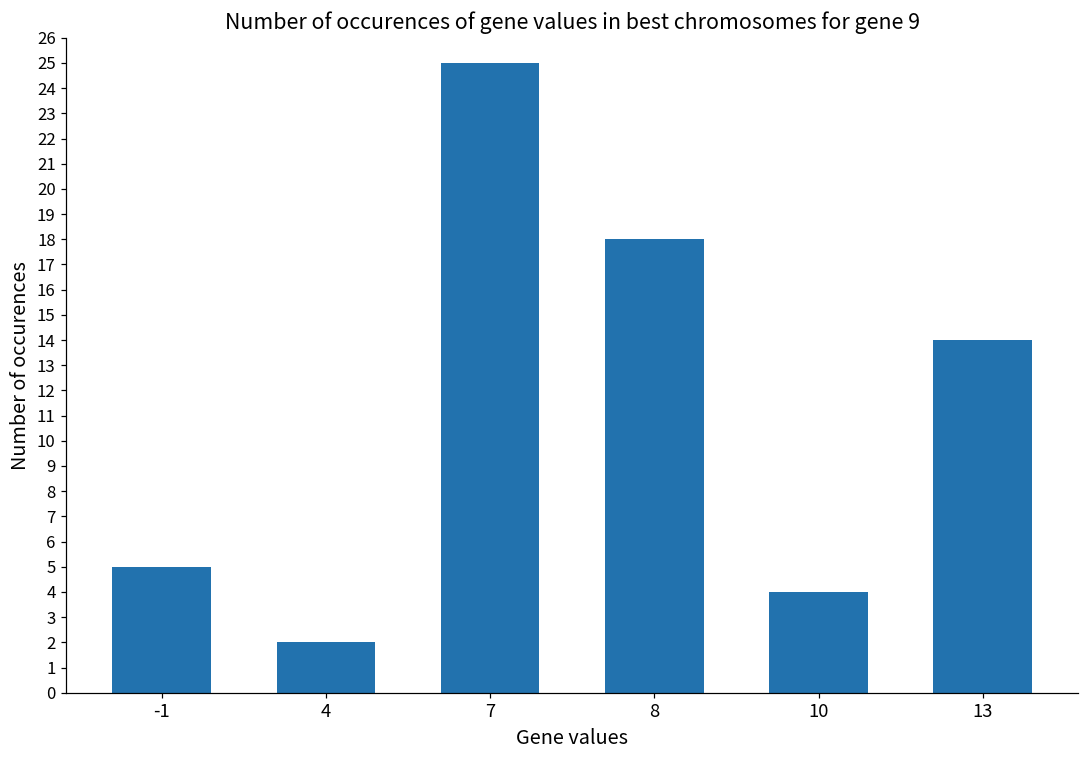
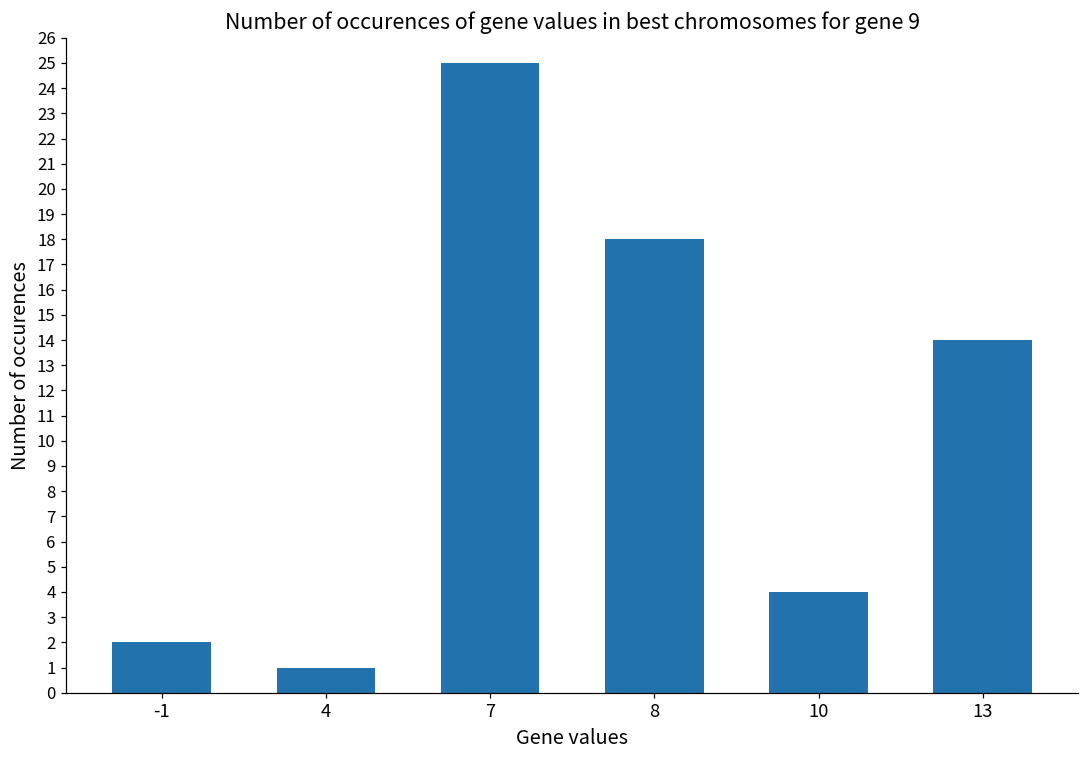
  {
-   "-1": 5,
-   "4": 2,
+   "-1": 2,
+   "4": 1,
    "7": 25,
    "8": 18,
    "10": 4,
    "13": 14
  }
